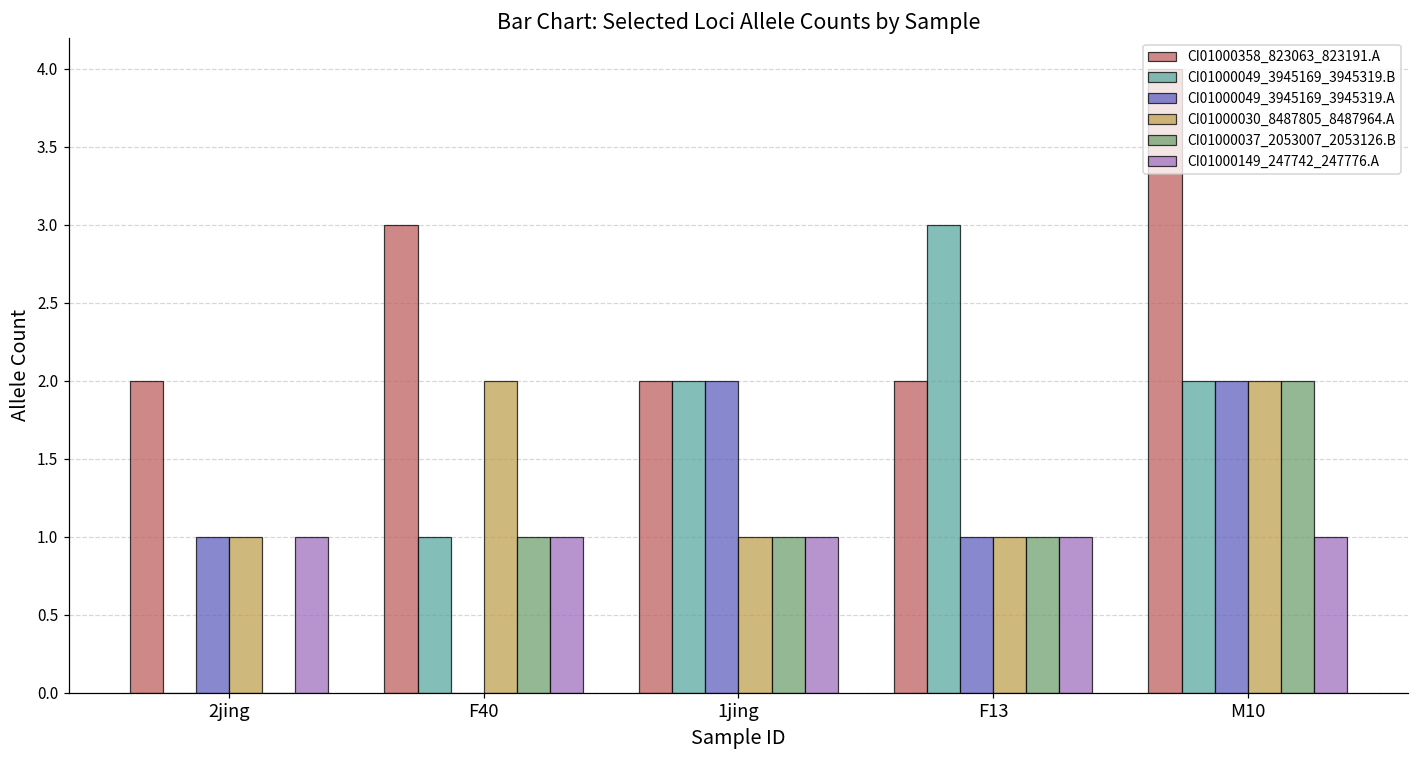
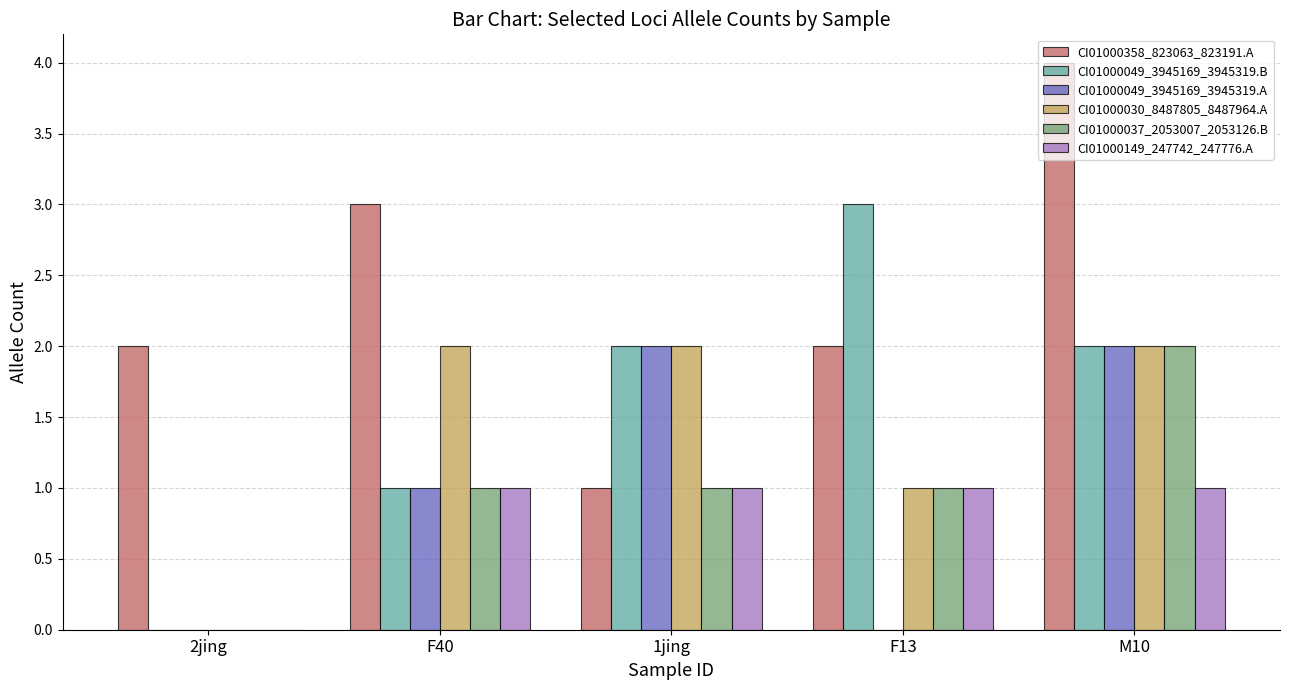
  {
    "CI01000358_823063_823191.A": {
      "2jing": 2,
      "F40": 3,
-     "1jing": 2,
+     "1jing": 1,
      "F13": 2
    },
    "CI01000049_3945169_3945319.A": {
-     "2jing": 1,
-     "F40": 0,
+     "2jing": 0,
+     "F40": 1,
      "1jing": 2,
-     "F13": 1,
+     "F13": 0,
      "M10": 2
    },
    "CI01000030_8487805_8487964.A": {
-     "2jing": 1,
+     "2jing": 0,
      "F40": 2,
-     "1jing": 1,
+     "1jing": 2,
      "F13": 1,
      "M10": 2
    },
    "CI01000149_247742_247776.A": {
-     "2jing": 1,
+     "2jing": 0,
      "F40": 1,
      "1jing": 1,
      "F13": 1,
      "M10": 1
    }
  }
